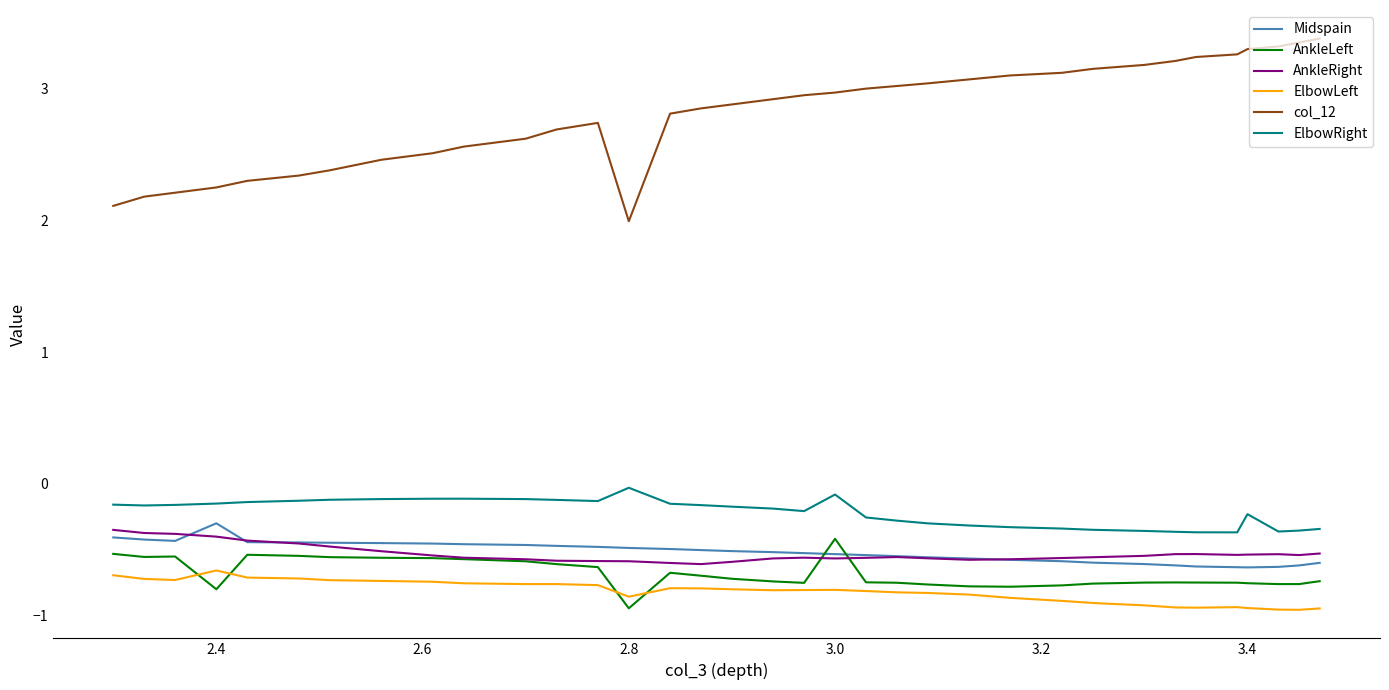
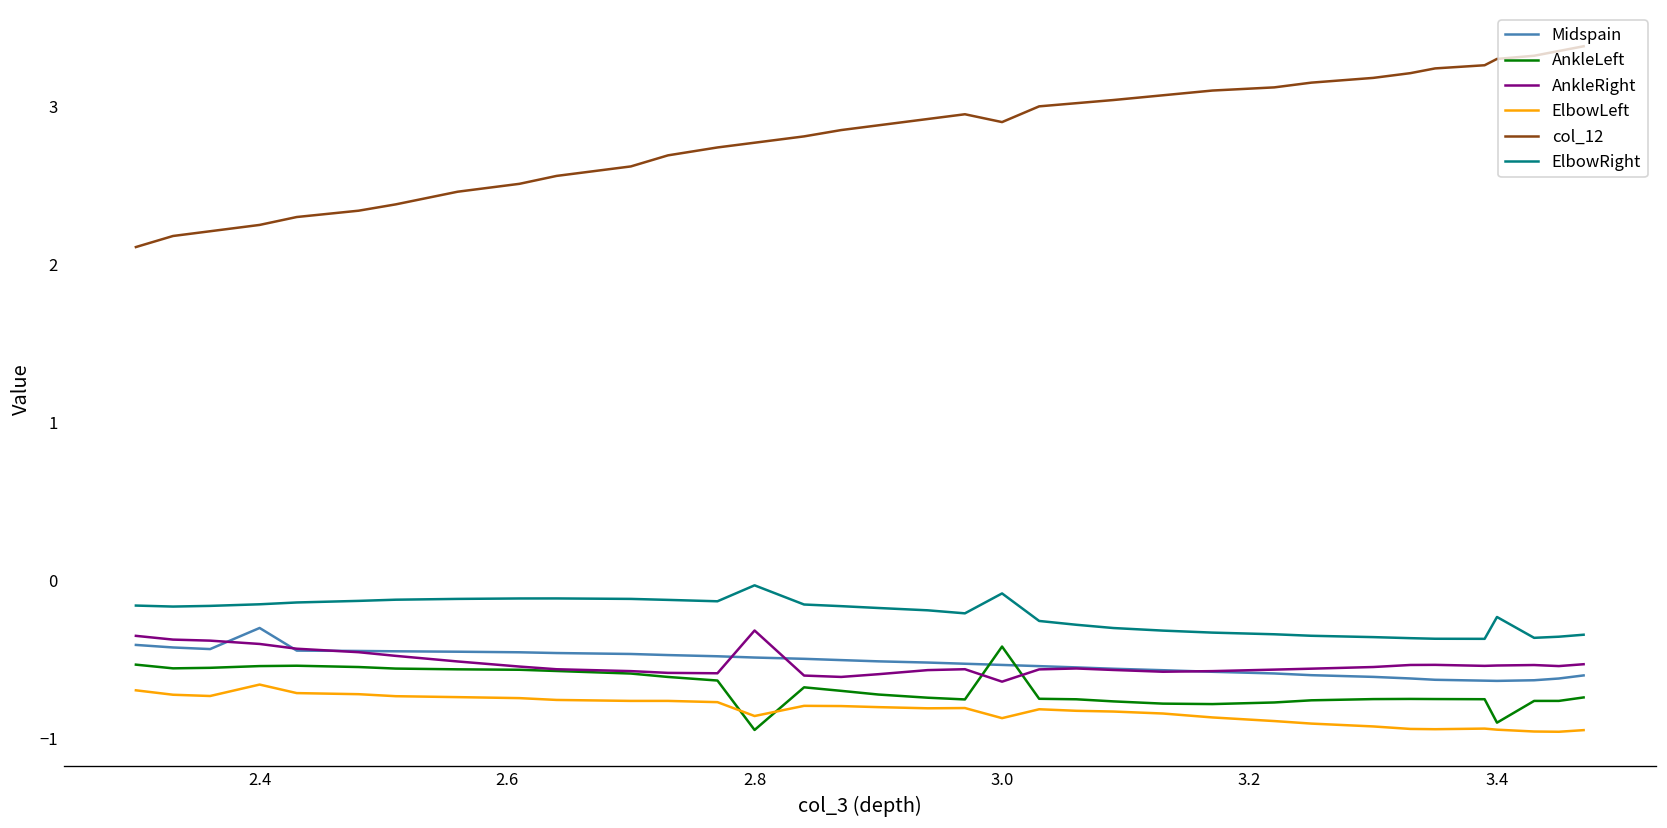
  {
    "Midspain": {
      "2.4": -0.30,
      "2.8": -0.49,
      "3.0": -0.53,
      "3.4": -0.63
    },
    "AnkleLeft": {
-     "2.4": -0.80,
+     "2.4": -0.54,
      "2.8": -0.94,
      "3.0": -0.42,
-     "3.4": -0.75
+     "3.4": -0.90
    },
    "AnkleRight": {
      "2.4": -0.40,
-     "2.8": -0.59,
-     "3.0": -0.57,
+     "2.8": -0.32,
+     "3.0": -0.64,
      "3.4": -0.54
    },
    "ElbowLeft": {
      "2.4": -0.66,
      "2.8": -0.86,
-     "3.0": -0.80,
+     "3.0": -0.87,
      "3.4": -0.94
    },
    "col_12": {
      "2.4": 2.25,
-     "2.8": 1.99,
-     "3.0": 2.97,
+     "2.8": 2.77,
+     "3.0": 2.90,
      "3.4": 3.30
    },
    "ElbowRight": {
      "2.4": -0.15,
      "2.8": -0.03,
      "3.0": -0.08,
      "3.4": -0.23
    }
  }
